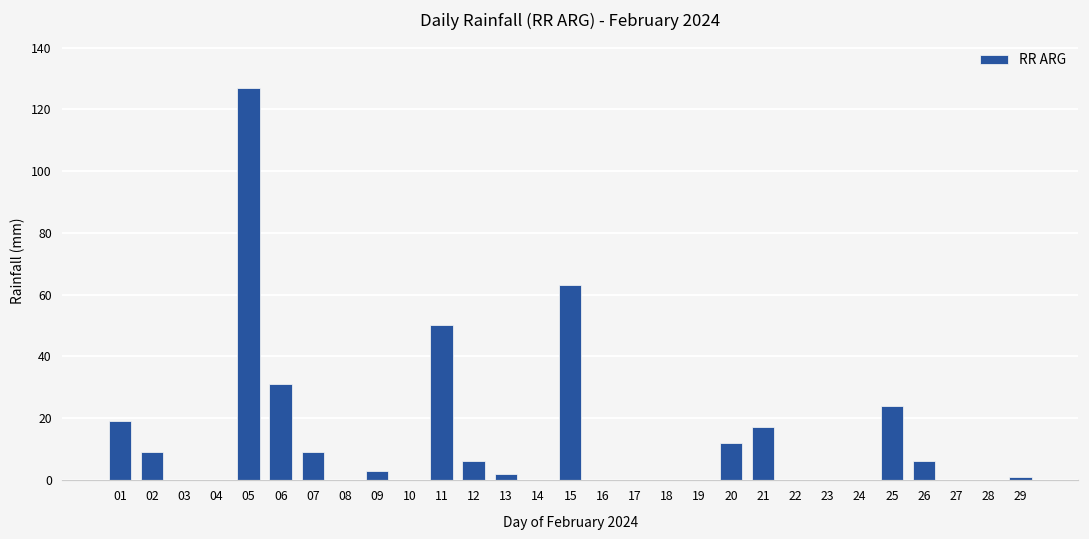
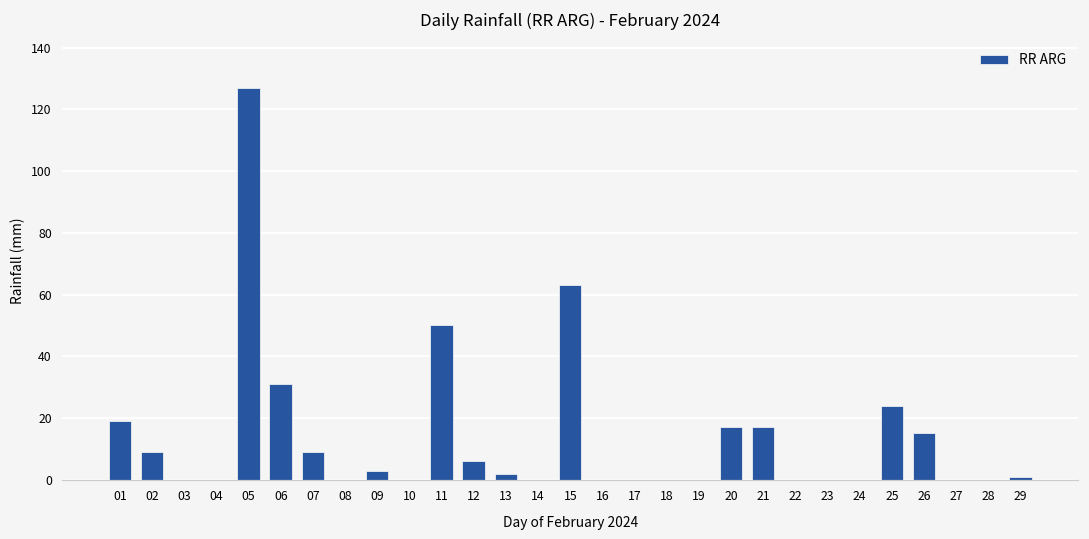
  {
    "01": 19,
    "02": 9,
    "03": 0,
    "04": 0,
    "05": 127,
    "06": 31,
    "07": 9,
    "08": 0,
    "09": 3,
    "10": 0,
    "11": 50,
    "12": 6,
    "13": 2,
    "14": 0,
    "15": 63,
    "16": 0,
    "17": 0,
    "18": 0,
    "19": 0,
-   "20": 12,
+   "20": 17,
    "21": 17,
    "22": 0,
    "23": 0,
    "24": 0,
    "25": 24,
-   "26": 6,
+   "26": 15,
    "27": 0,
    "28": 0,
    "29": 1
  }
